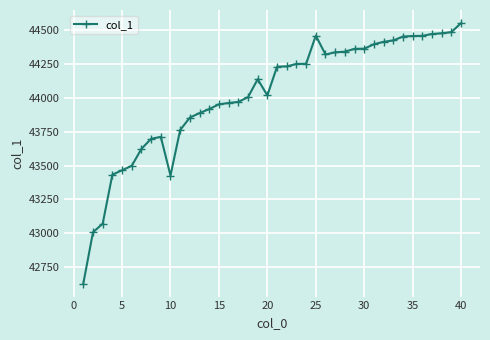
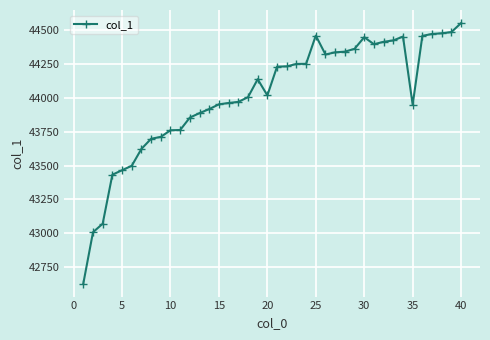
  {
    "5": 43470,
-   "10": 43430,
+   "10": 43760,
    "15": 43950,
    "20": 44020,
    "25": 44460,
-   "30": 44370,
-   "35": 44460,
+   "30": 44450,
+   "35": 43950,
    "40": 44560
  }
